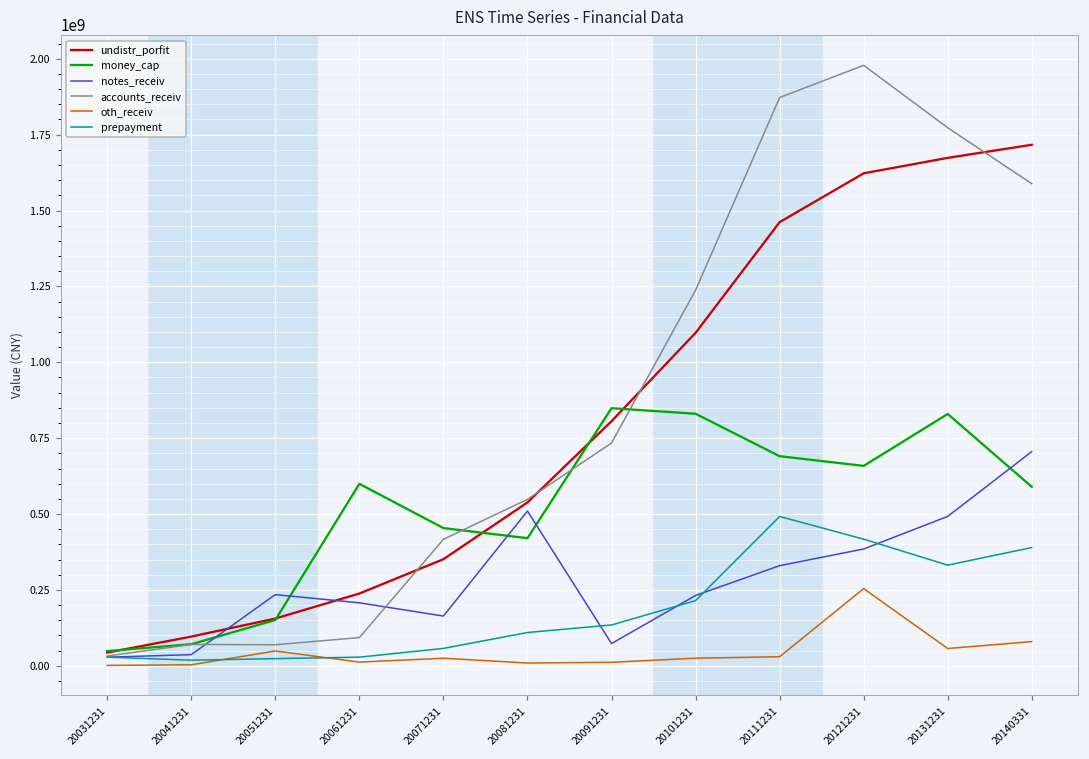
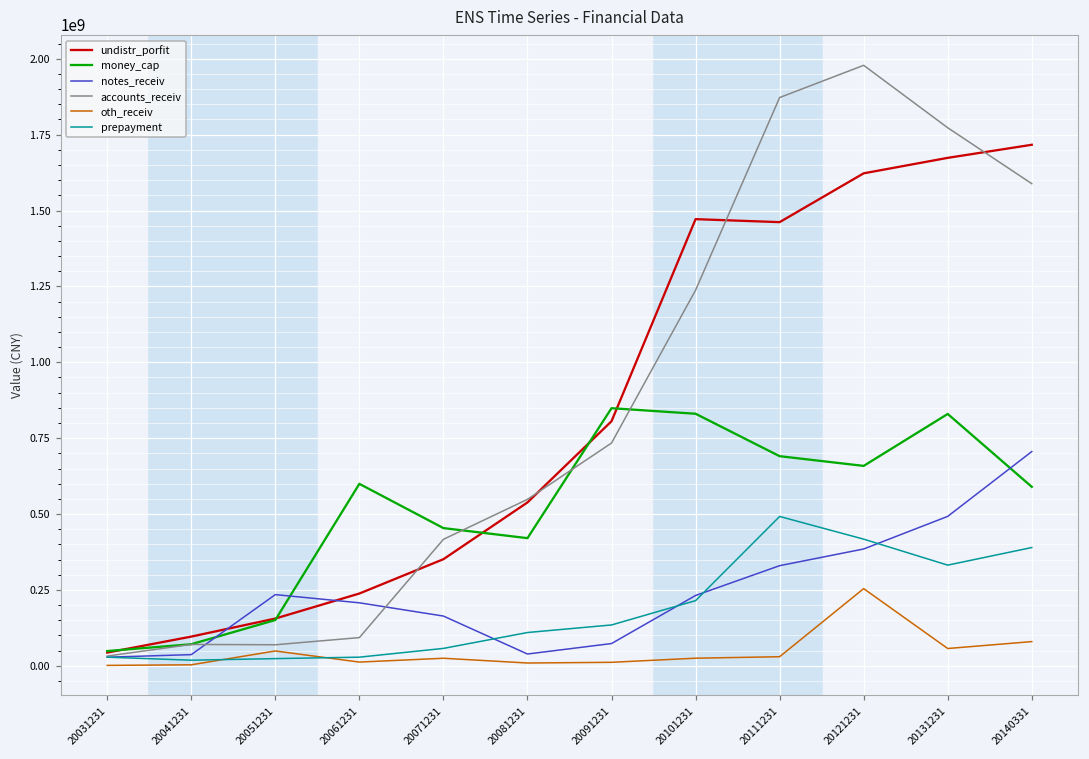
  {
    "undistr_porfit": {
      "20041231": 100000000,
      "20061231": 240000000,
      "20071231": 350000000,
      "20081231": 540000000,
      "20091231": 810000000,
-     "20101231": 1100000000,
+     "20101231": 1470000000,
      "20111231": 1460000000,
      "20121231": 1620000000,
      "20131231": 1670000000,
      "20140331": 1720000000
    },
    "money_cap": {
      "20061231": 600000000,
      "20071231": 450000000,
      "20081231": 420000000,
      "20091231": 850000000,
      "20101231": 830000000,
      "20111231": 690000000,
      "20121231": 660000000,
      "20131231": 830000000,
      "20140331": 590000000
    },
    "notes_receiv": {
      "20041231": 40000000,
      "20051231": 230000000,
      "20061231": 210000000,
      "20071231": 160000000,
-     "20081231": 510000000,
+     "20081231": 40000000,
      "20091231": 70000000,
      "20101231": 230000000,
      "20111231": 330000000,
      "20121231": 380000000,
      "20131231": 490000000,
      "20140331": 710000000
    },
    "accounts_receiv": {
      "20051231": 70000000,
      "20061231": 90000000,
      "20071231": 420000000,
      "20081231": 550000000,
      "20091231": 730000000,
      "20101231": 1240000000,
      "20111231": 1870000000,
      "20121231": 1980000000,
      "20131231": 1770000000,
      "20140331": 1590000000
    },
    "oth_receiv": {
      "20031231": 0,
      "20041231": 0,
      "20051231": 50000000,
      "20061231": 10000000,
      "20071231": 20000000,
      "20081231": 10000000,
      "20091231": 10000000,
      "20101231": 30000000,
      "20111231": 30000000,
      "20121231": 250000000,
      "20131231": 60000000,
      "20140331": 80000000
    },
    "prepayment": {
      "20041231": 20000000,
      "20051231": 20000000,
      "20061231": 30000000,
      "20071231": 60000000,
      "20081231": 110000000,
      "20091231": 130000000,
      "20101231": 210000000,
      "20111231": 490000000,
      "20121231": 420000000,
      "20131231": 330000000,
      "20140331": 390000000
    }
  }
